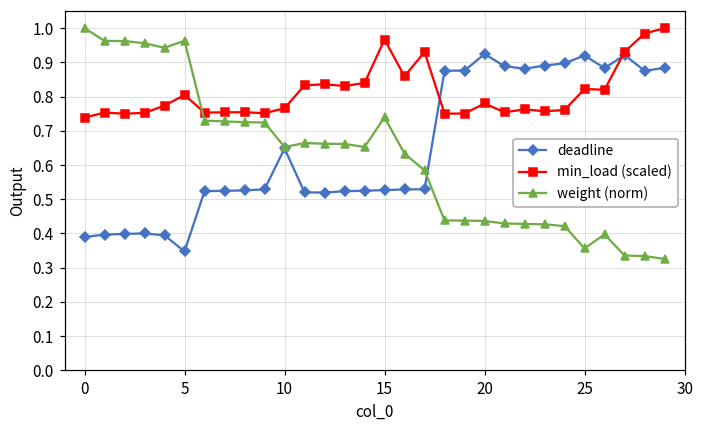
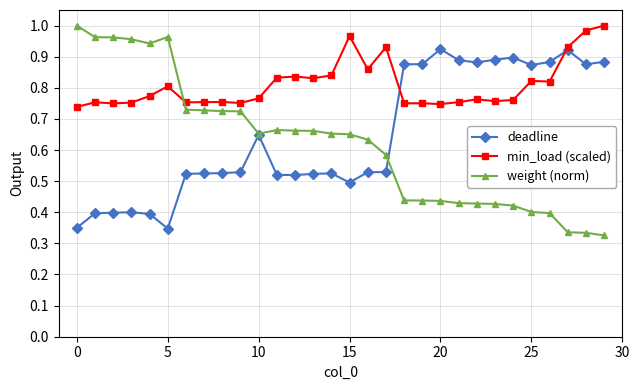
  {
    "deadline": {
-     "0": 0.39,
+     "0": 0.35,
      "5": 0.35,
-     "15": 0.53,
+     "15": 0.50,
      "20": 0.92,
-     "25": 0.92
+     "25": 0.87
    },
    "min_load (scaled)": {
      "0": 0.74,
      "5": 0.80,
      "10": 0.77,
      "15": 0.97,
-     "20": 0.78,
+     "20": 0.75,
      "25": 0.82
    },
    "weight (norm)": {
      "0": 1.00,
      "5": 0.96,
-     "15": 0.74,
+     "15": 0.65,
      "20": 0.44,
-     "25": 0.36
+     "25": 0.40
    }
  }
